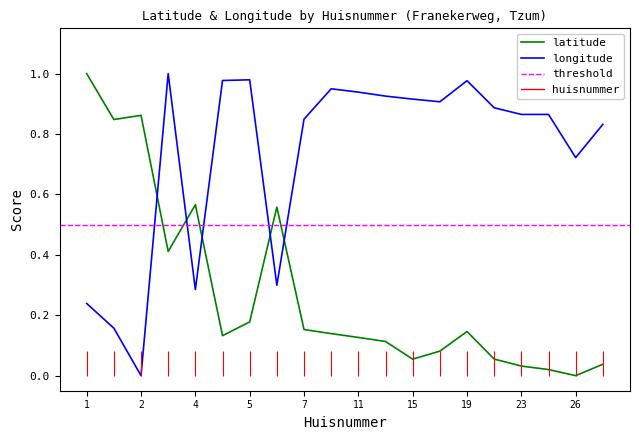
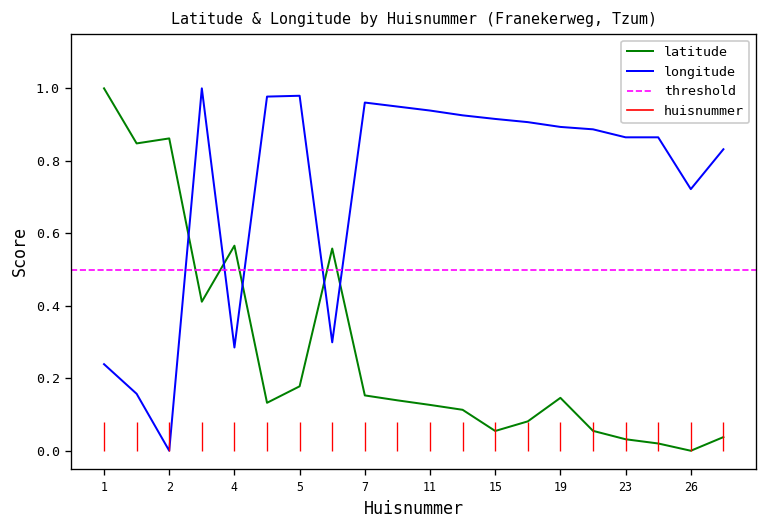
  {
    "latitude": {
      "1": 1.00,
      "5": 0.18,
      "7": 0.15,
      "11": 0.13,
      "15": 0.05,
      "19": 0.15,
      "23": 0.03,
      "26": 0.00
    },
    "longitude": {
      "1": 0.24,
      "5": 0.98,
-     "7": 0.85,
+     "7": 0.96,
      "11": 0.94,
      "15": 0.92,
-     "19": 0.98,
+     "19": 0.89,
      "23": 0.86,
      "26": 0.72
    }
  }
